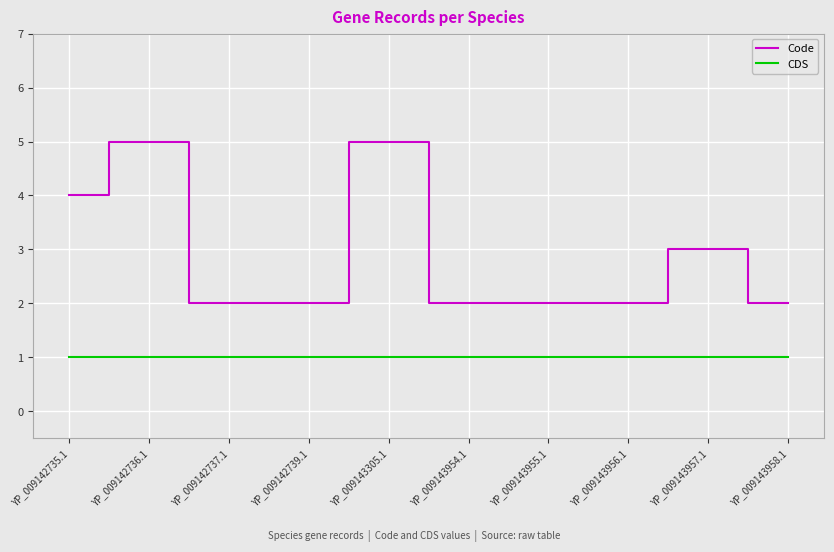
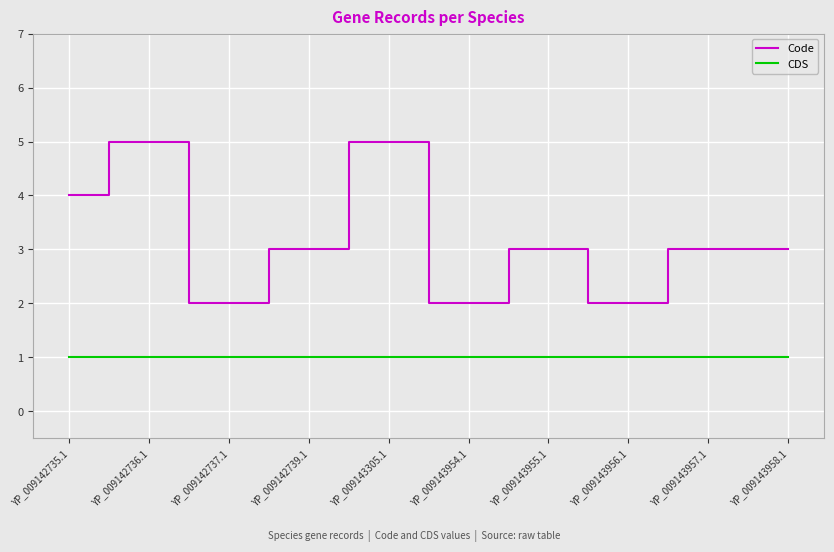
  {
    "Code": {
      "YP_009142735.1": 4,
      "YP_009142736.1": 5,
      "YP_009142737.1": 2,
-     "YP_009142739.1": 2,
+     "YP_009142739.1": 3,
      "YP_009143305.1": 5,
      "YP_009143954.1": 2,
-     "YP_009143955.1": 2,
+     "YP_009143955.1": 3,
      "YP_009143956.1": 2,
      "YP_009143957.1": 3,
-     "YP_009143958.1": 2
+     "YP_009143958.1": 3
    },
    "CDS": {
      "YP_009142735.1": 1,
      "YP_009142736.1": 1,
      "YP_009142737.1": 1,
      "YP_009142739.1": 1,
      "YP_009143305.1": 1,
      "YP_009143954.1": 1,
      "YP_009143955.1": 1,
      "YP_009143956.1": 1,
      "YP_009143957.1": 1,
      "YP_009143958.1": 1
    }
  }
